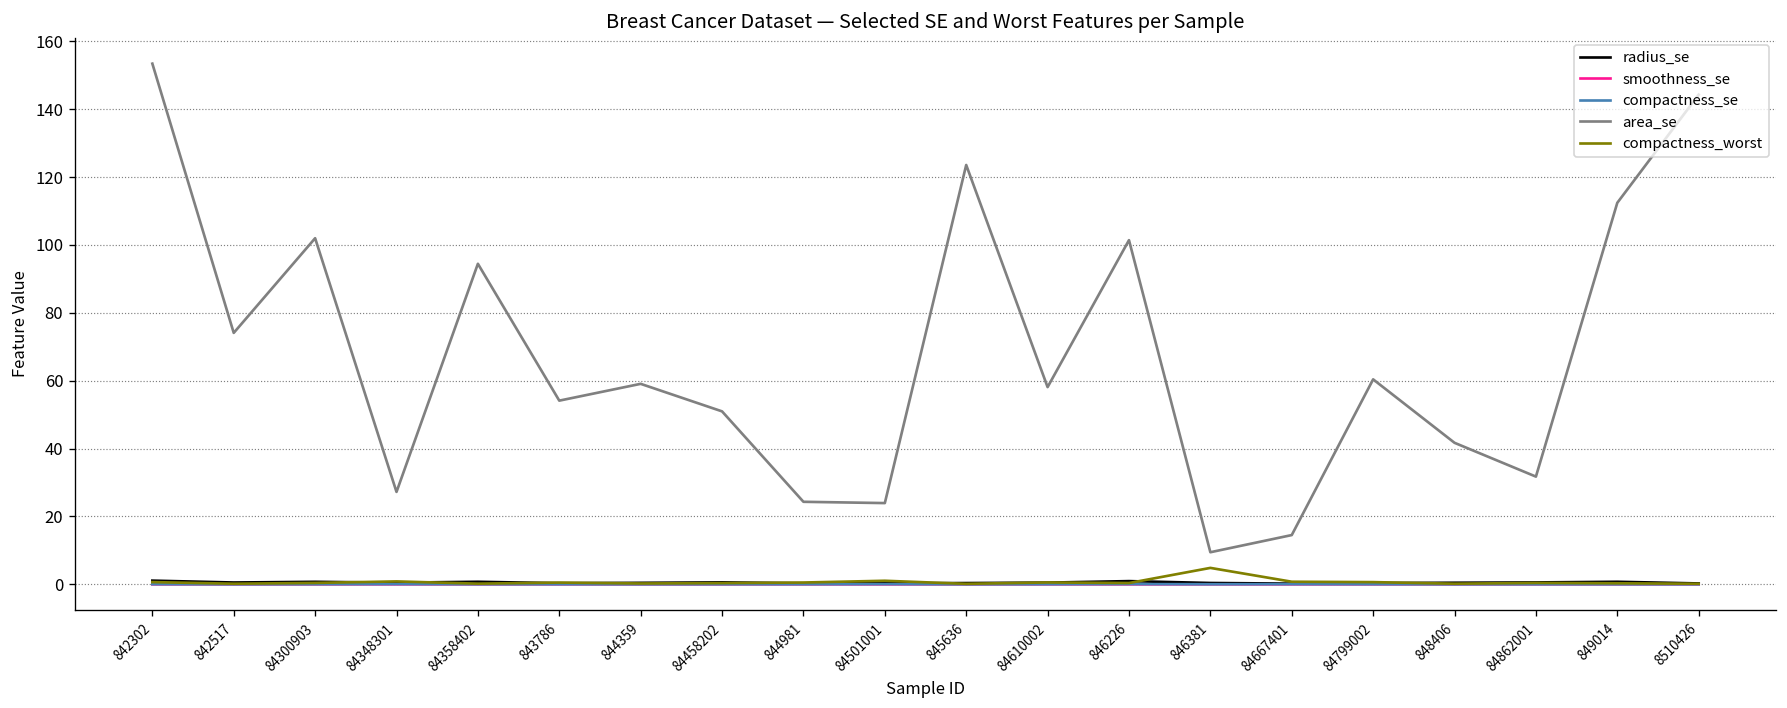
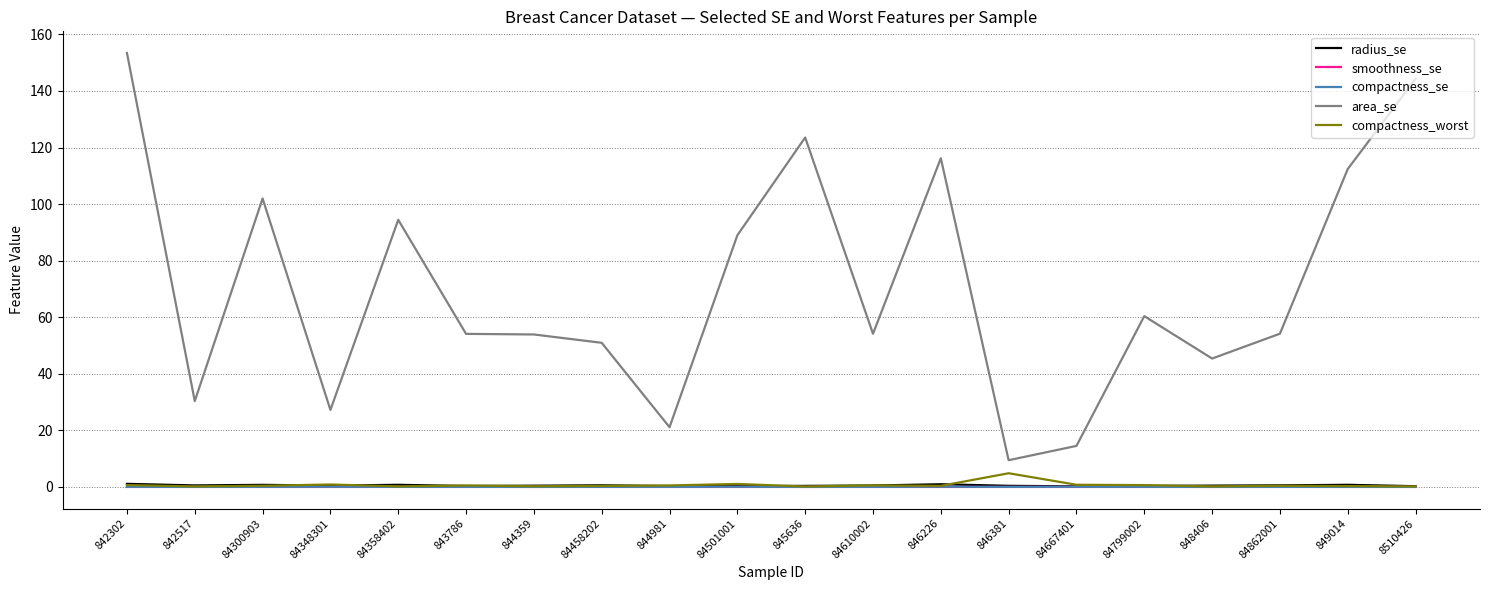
  {
    "area_se": {
      "842302": 153,
-     "842517": 74,
+     "842517": 30,
      "84300903": 102,
      "84348301": 27,
      "84358402": 94,
      "843786": 54,
-     "844359": 59,
+     "844359": 54,
      "84458202": 51,
-     "844981": 24,
-     "84501001": 24,
+     "844981": 21,
+     "84501001": 89,
      "845636": 124,
-     "84610002": 58,
-     "846226": 101,
+     "84610002": 54,
+     "846226": 116,
      "846381": 9,
      "84667401": 15,
      "84799002": 60,
-     "848406": 42,
-     "84862001": 32,
+     "848406": 45,
+     "84862001": 54,
      "849014": 112
    },
    "compactness_worst": {
      "846381": 5
    }
  }
